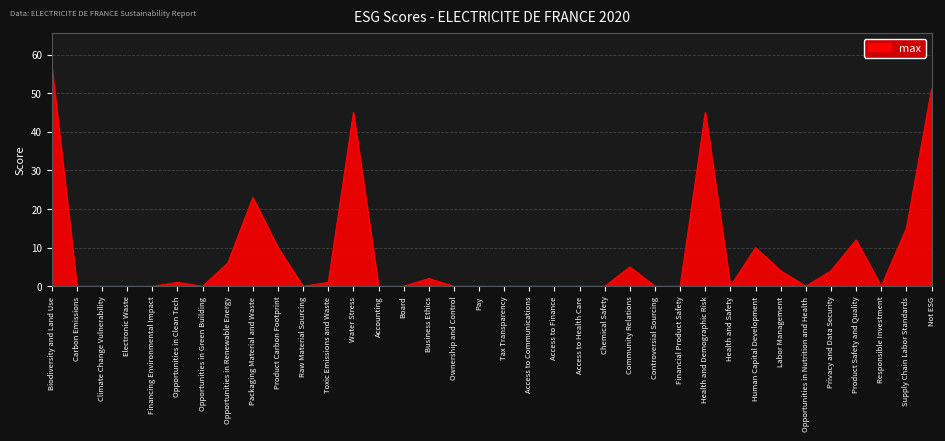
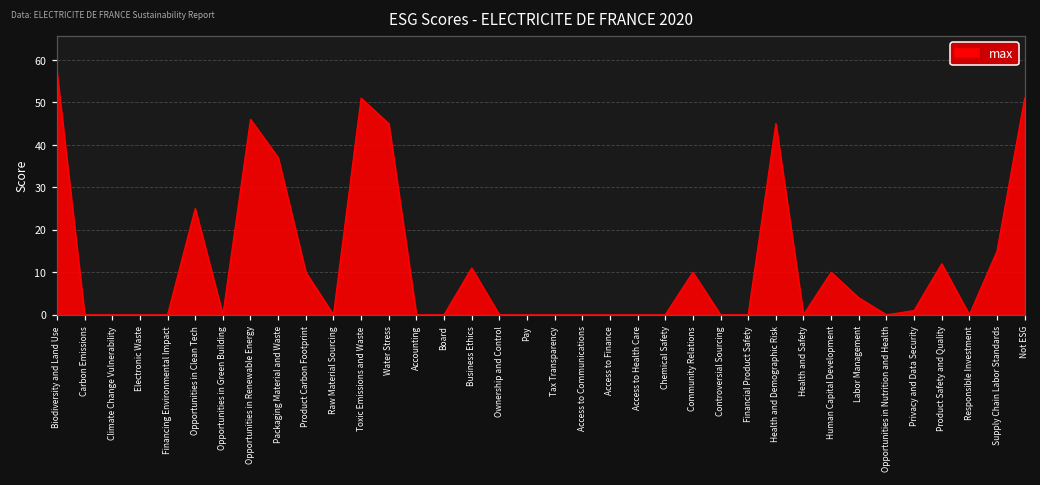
  {
    "Biodiversity and Land Use": 57,
    "Carbon Emissions": 0,
    "Climate Change Vulnerability": 0,
    "Electronic Waste": 0,
    "Financing Environmental Impact": 0,
-   "Opportunities in Clean Tech": 1,
+   "Opportunities in Clean Tech": 25,
    "Opportunities in Green Building": 0,
-   "Opportunities in Renewable Energy": 6,
-   "Packaging Material and Waste": 23,
+   "Opportunities in Renewable Energy": 46,
+   "Packaging Material and Waste": 37,
    "Product Carbon Footprint": 10,
    "Raw Material Sourcing": 0,
-   "Toxic Emissions and Waste": 1,
+   "Toxic Emissions and Waste": 51,
    "Water Stress": 45,
    "Accounting": 0,
    "Board": 0,
-   "Business Ethics": 2,
+   "Business Ethics": 11,
    "Ownership and Control": 0,
    "Pay": 0,
    "Tax Transparency": 0,
    "Access to Communications": 0,
    "Access to Finance": 0,
    "Access to Health Care": 0,
    "Chemical Safety": 0,
-   "Community Relations": 5,
+   "Community Relations": 10,
    "Controversial Sourcing": 0,
    "Financial Product Safety": 0,
    "Health and Demographic Risk": 45,
    "Health and Safety": 0,
    "Human Capital Development": 10,
    "Labor Management": 4,
    "Opportunities in Nutrition and Health": 0,
-   "Privacy and Data Security": 4,
+   "Privacy and Data Security": 1,
    "Product Safety and Quality": 12,
    "Responsible Investment": 0,
    "Supply Chain Labor Standards": 15,
    "Not ESG": 51
  }
